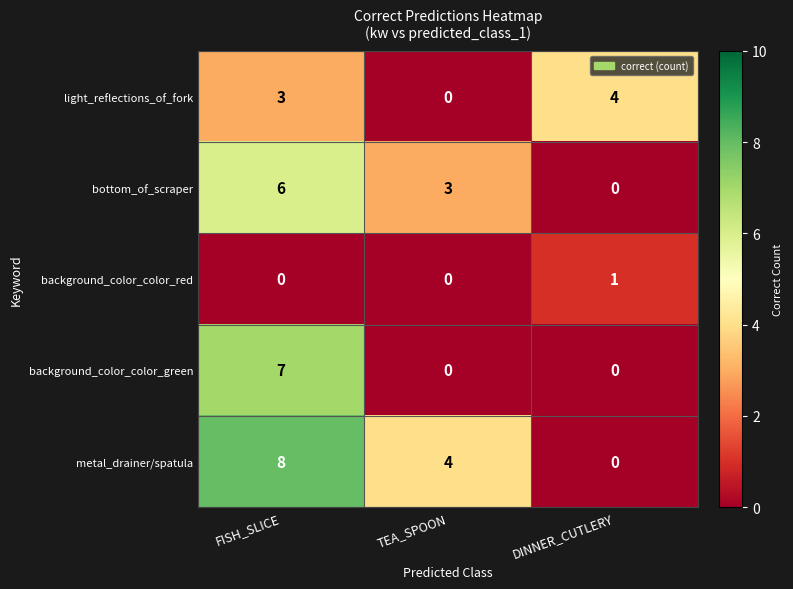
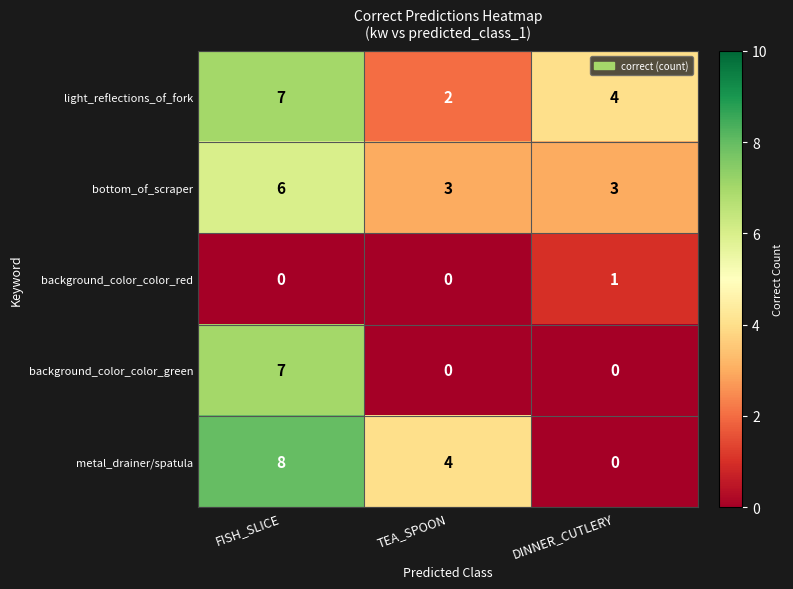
  {
    "light_reflections_of_fork": {
-     "FISH_SLICE": 3,
-     "TEA_SPOON": 0,
+     "FISH_SLICE": 7,
+     "TEA_SPOON": 2,
      "DINNER_CUTLERY": 4
    },
    "bottom_of_scraper": {
      "FISH_SLICE": 6,
      "TEA_SPOON": 3,
-     "DINNER_CUTLERY": 0
+     "DINNER_CUTLERY": 3
    },
    "background_color_color_red": {
      "FISH_SLICE": 0,
      "TEA_SPOON": 0,
      "DINNER_CUTLERY": 1
    },
    "background_color_color_green": {
      "FISH_SLICE": 7,
      "TEA_SPOON": 0,
      "DINNER_CUTLERY": 0
    },
    "metal_drainer/spatula": {
      "FISH_SLICE": 8,
      "TEA_SPOON": 4,
      "DINNER_CUTLERY": 0
    }
  }
